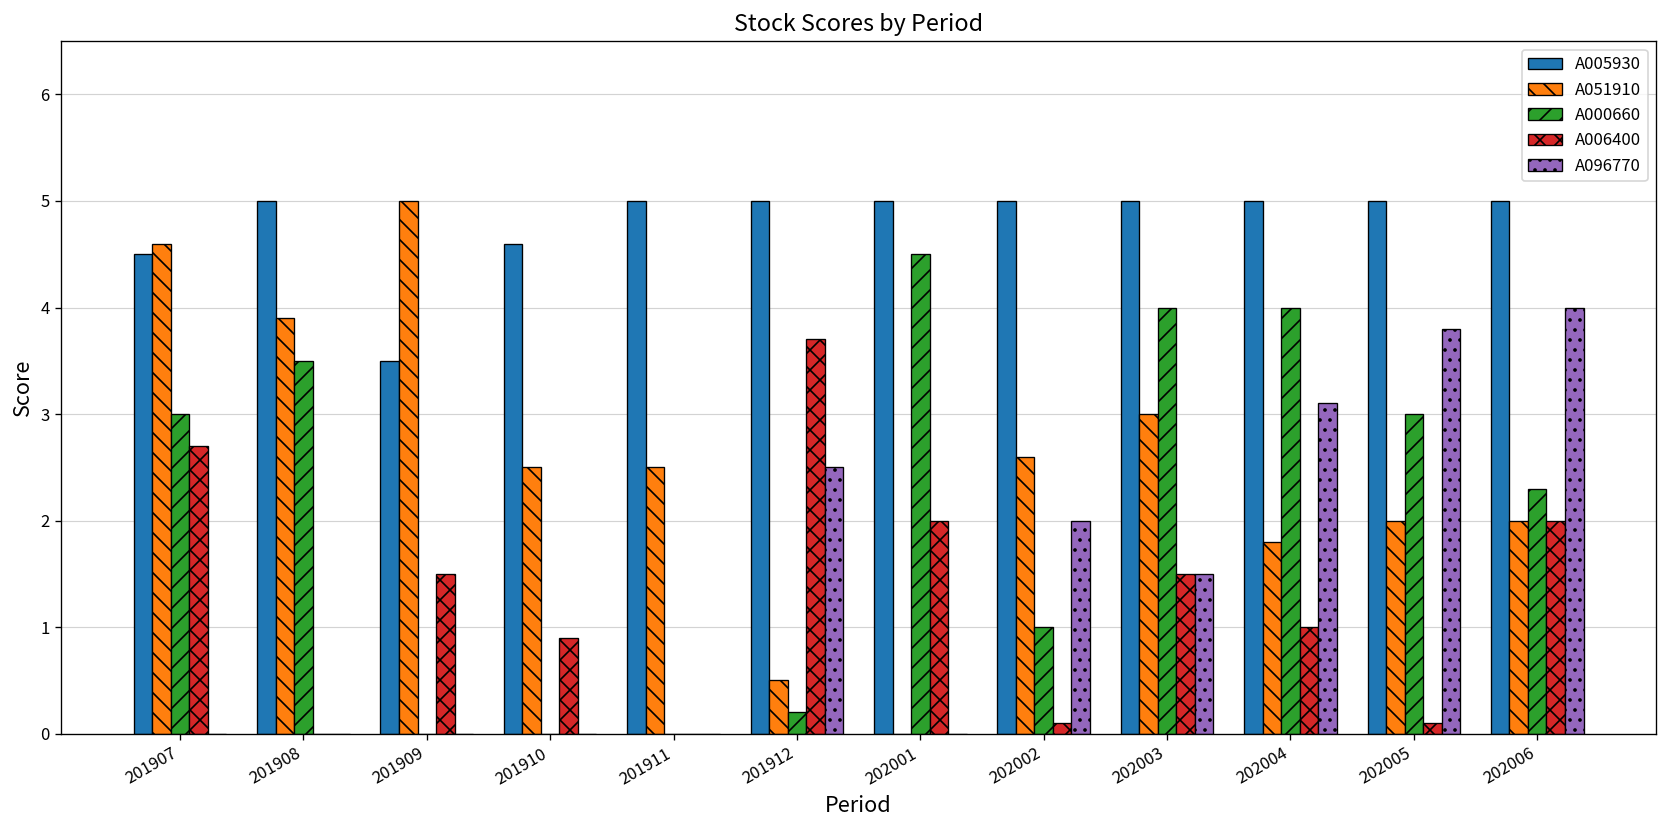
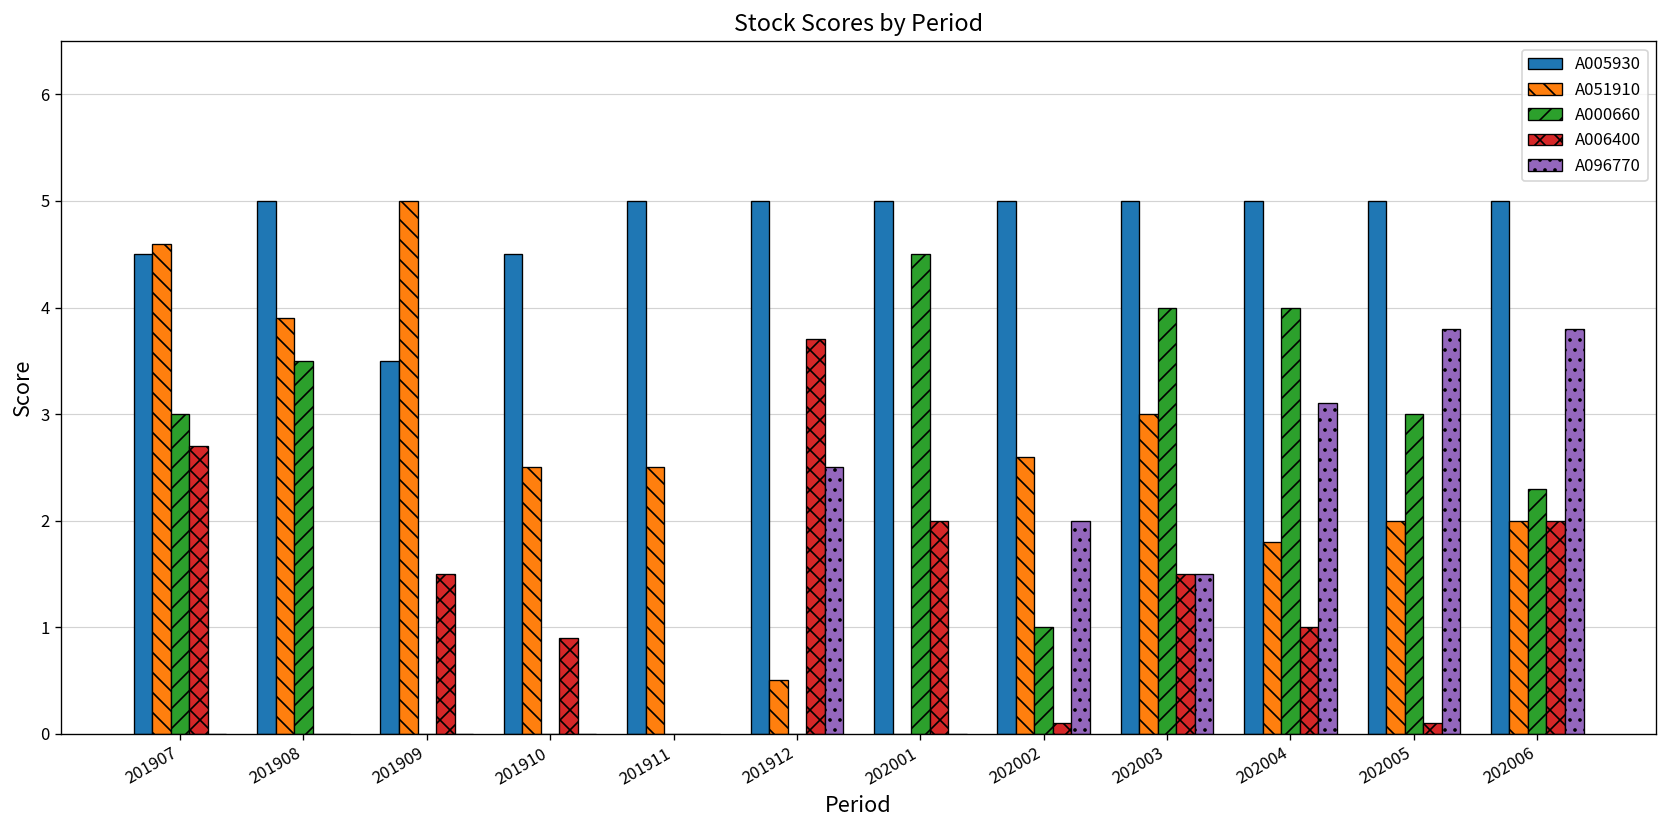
  {
    "A005930": {
      "201907": 4.5,
      "201908": 5.0,
      "201909": 3.5,
-     "201910": 4.6,
+     "201910": 4.5,
      "201911": 5.0,
      "201912": 5.0,
      "202001": 5.0,
      "202002": 5.0,
      "202003": 5.0,
      "202004": 5.0,
      "202005": 5.0,
      "202006": 5.0
    },
    "A051910": {
      "201907": 4.6,
      "201908": 3.9,
      "201909": 5.0,
      "201910": 2.5,
      "201911": 2.5,
      "201912": 0.5,
      "202001": 0.0,
      "202002": 2.6,
      "202003": 3.0,
      "202004": 1.8,
      "202005": 2.0,
      "202006": 2.0
    },
    "A000660": {
      "201907": 3.0,
      "201908": 3.5,
      "201909": 0.0,
      "201910": 0.0,
      "201911": 0.0,
-     "201912": 0.2,
+     "201912": 0.0,
      "202001": 4.5,
      "202002": 1.0,
      "202003": 4.0,
      "202004": 4.0,
      "202005": 3.0,
      "202006": 2.3
    },
    "A006400": {
      "201907": 2.7,
      "201908": 0.0,
      "201909": 1.5,
      "201910": 0.9,
      "201911": 0.0,
      "201912": 3.7,
      "202001": 2.0,
      "202002": 0.1,
      "202003": 1.5,
      "202004": 1.0,
      "202005": 0.1,
      "202006": 2.0
    },
    "A096770": {
      "201907": 0.0,
      "201908": 0.0,
      "201909": 0.0,
      "201910": 0.0,
      "201911": 0.0,
      "201912": 2.5,
      "202001": 0.0,
      "202002": 2.0,
      "202003": 1.5,
      "202004": 3.1,
      "202005": 3.8,
-     "202006": 4.0
+     "202006": 3.8
    }
  }
